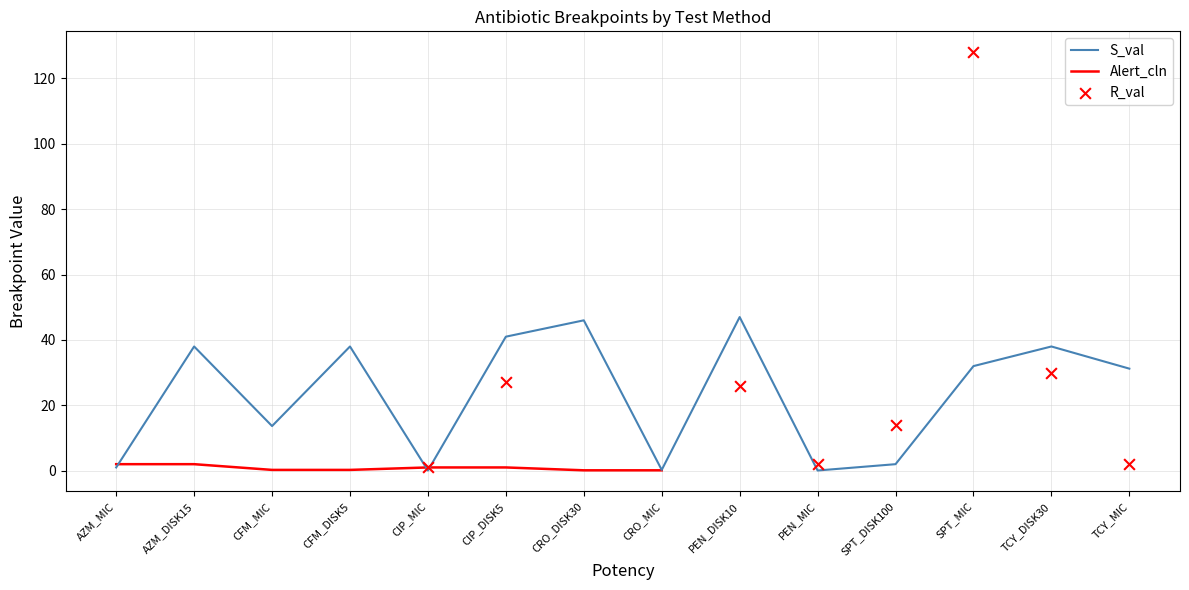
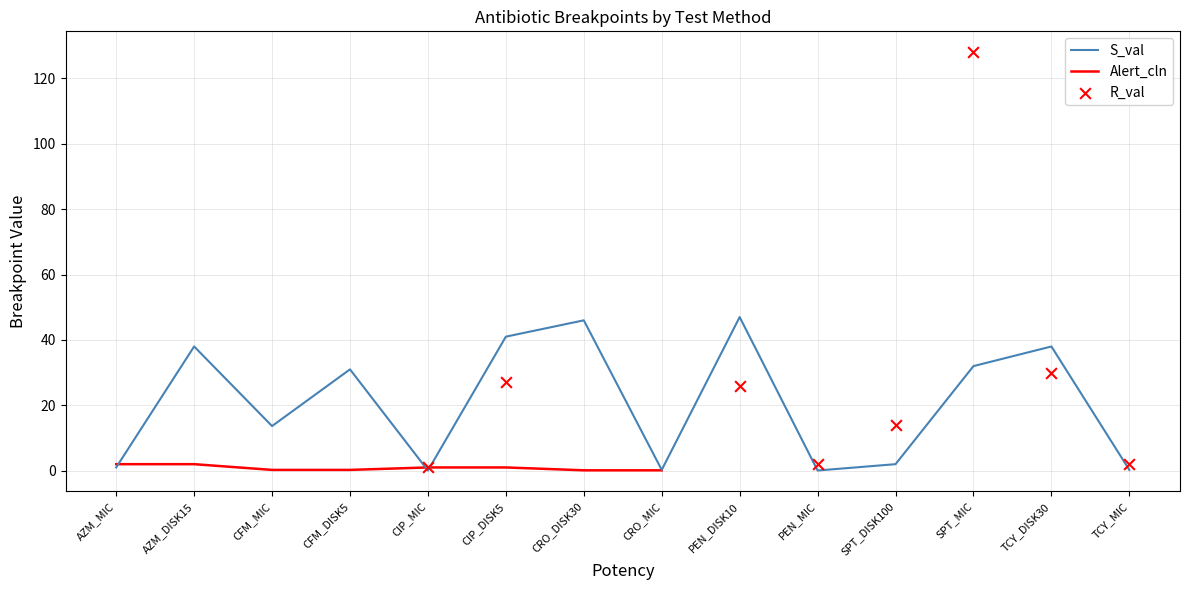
  {
    "S_val": {
      "AZM_MIC": 1,
      "AZM_DISK15": 38,
      "CFM_MIC": 14,
-     "CFM_DISK5": 38,
+     "CFM_DISK5": 31,
      "CIP_MIC": 0,
      "CIP_DISK5": 41,
      "CRO_DISK30": 46,
      "PEN_DISK10": 47,
      "PEN_MIC": 0,
      "SPT_DISK100": 2,
      "SPT_MIC": 32,
      "TCY_DISK30": 38,
-     "TCY_MIC": 31
+     "TCY_MIC": 0
    }
  }
